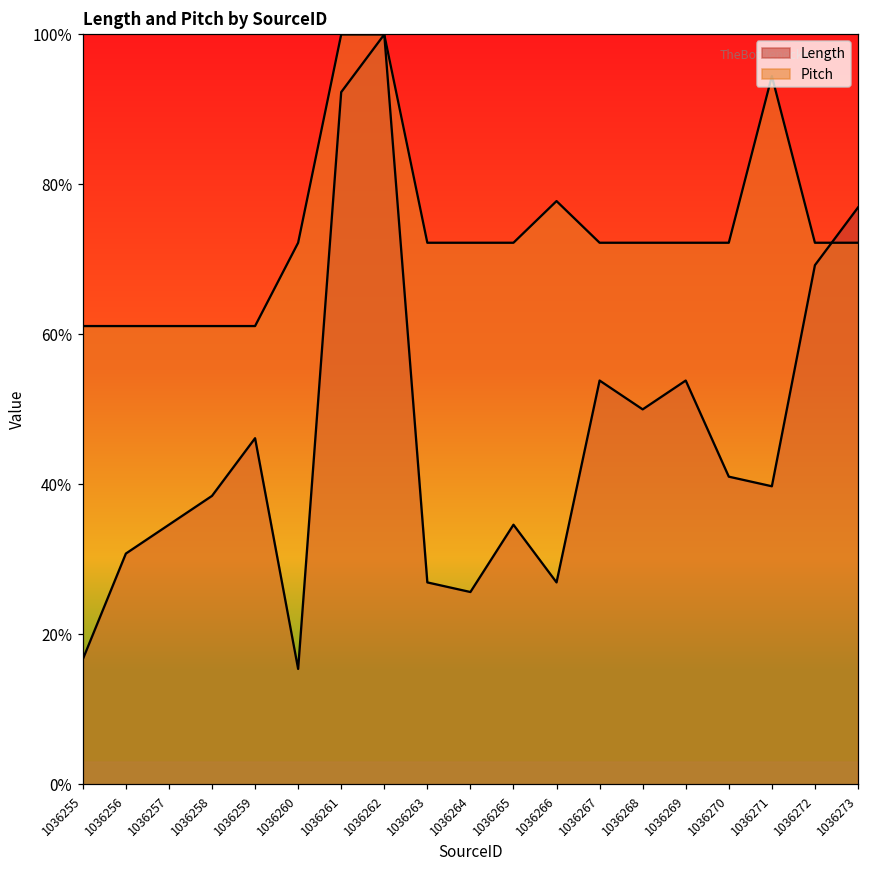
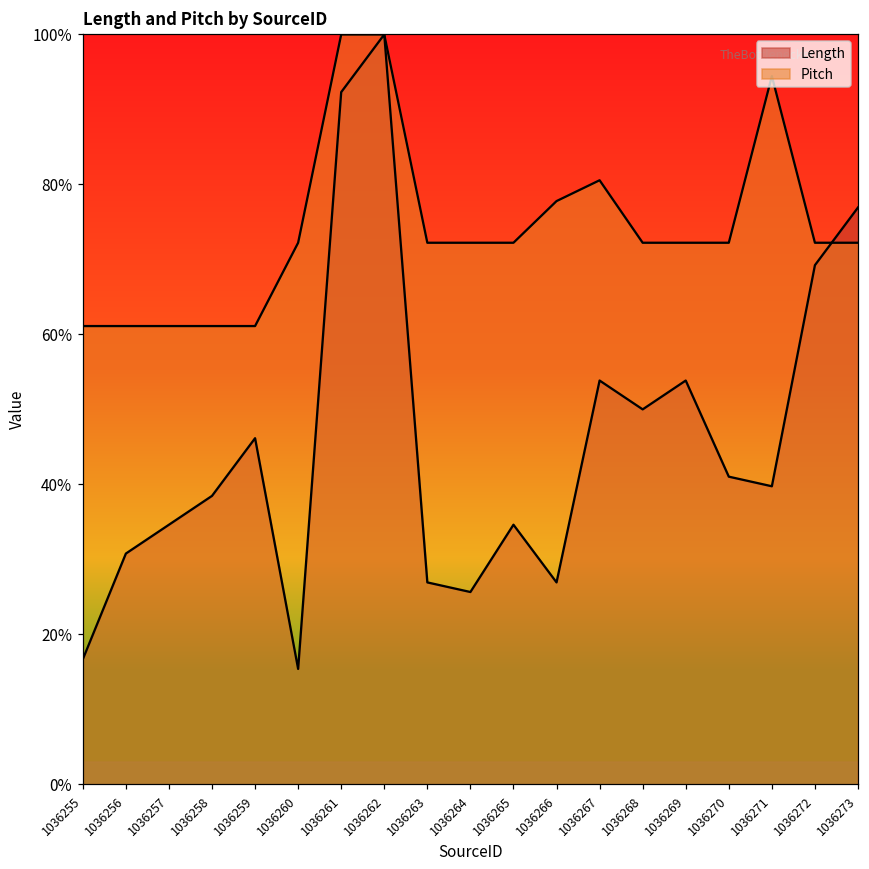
  {
    "Length": {
      "1036255": "17%",
      "1036256": "31%",
      "1036257": "35%",
      "1036258": "38%",
      "1036259": "46%",
      "1036260": "15%",
      "1036261": "92%",
      "1036263": "27%",
      "1036264": "26%",
      "1036265": "35%",
      "1036266": "27%",
      "1036267": "54%",
      "1036268": "50%",
      "1036269": "54%",
      "1036270": "41%",
      "1036271": "40%",
      "1036272": "69%",
      "1036273": "77%"
    },
    "Pitch": {
      "1036255": "61%",
      "1036256": "61%",
      "1036257": "61%",
      "1036258": "61%",
      "1036259": "61%",
      "1036260": "72%",
      "1036261": "100%",
      "1036263": "72%",
      "1036264": "72%",
      "1036265": "72%",
      "1036266": "78%",
-     "1036267": "72%",
+     "1036267": "81%",
      "1036268": "72%",
      "1036269": "72%",
      "1036270": "72%",
      "1036272": "72%",
      "1036273": "72%"
    }
  }
